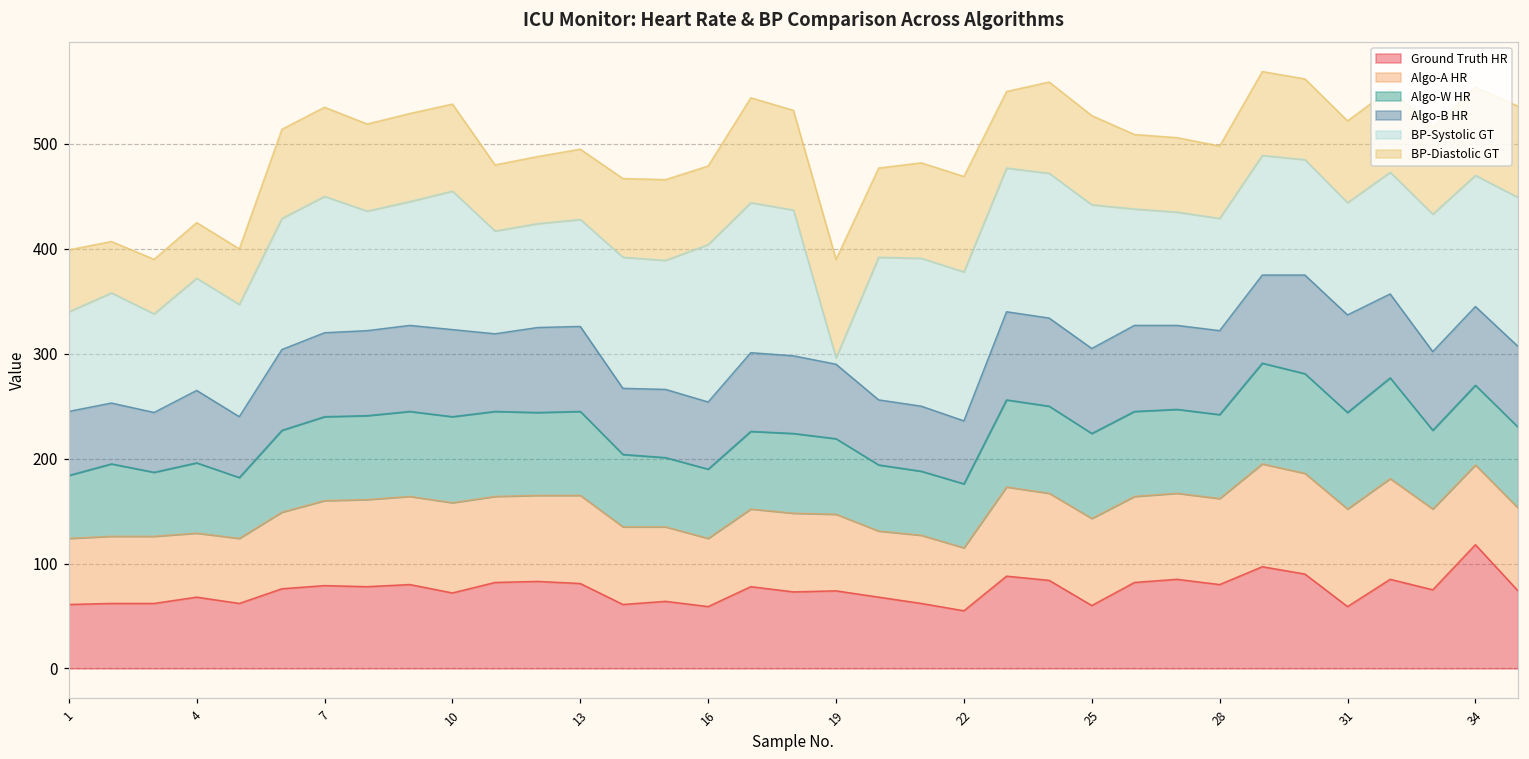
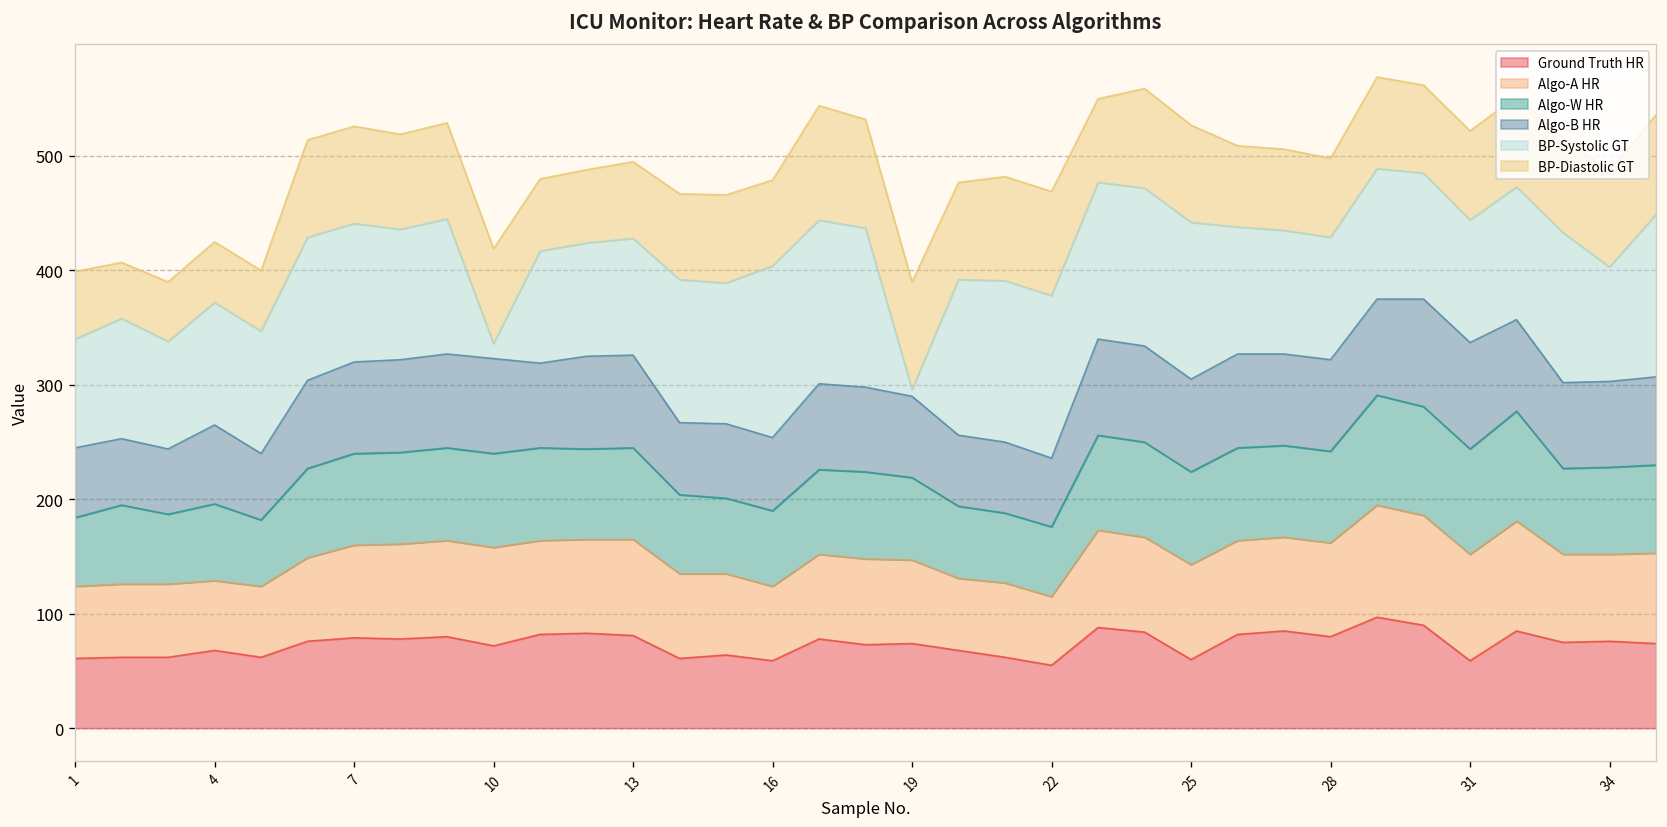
  {
    "Ground Truth HR": {
      "1": 60,
      "4": 70,
      "7": 80,
      "10": 70,
      "13": 80,
      "16": 60,
      "19": 70,
      "22": 60,
      "25": 60,
      "28": 80,
      "31": 60,
-     "34": 120
+     "34": 80
    },
    "BP-Systolic GT": {
      "1": 100,
      "4": 110,
-     "7": 130,
-     "10": 130,
+     "7": 120,
+     "10": 10,
      "13": 100,
      "16": 150,
      "19": 10,
      "22": 140,
      "25": 140,
      "28": 110,
      "31": 110,
-     "34": 130
+     "34": 100
    }
  }
